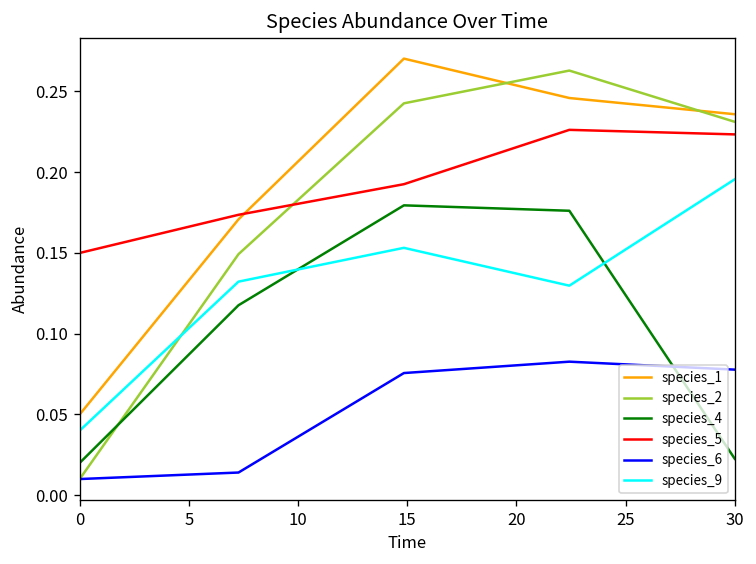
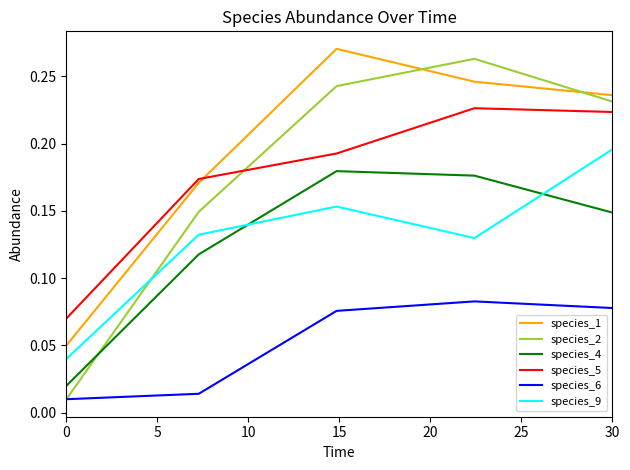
  {
    "species_1": {
      "0": 0.050,
      "30": 0.236
    },
    "species_2": {
      "30": 0.231
    },
    "species_4": {
      "0": 0.020,
-     "30": 0.023
+     "30": 0.149
    },
    "species_5": {
-     "0": 0.15,
+     "0": 0.07,
      "30": 0.223
    },
    "species_6": {
      "30": 0.078
    },
    "species_9": {
      "0": 0.040,
      "30": 0.196
    }
  }
